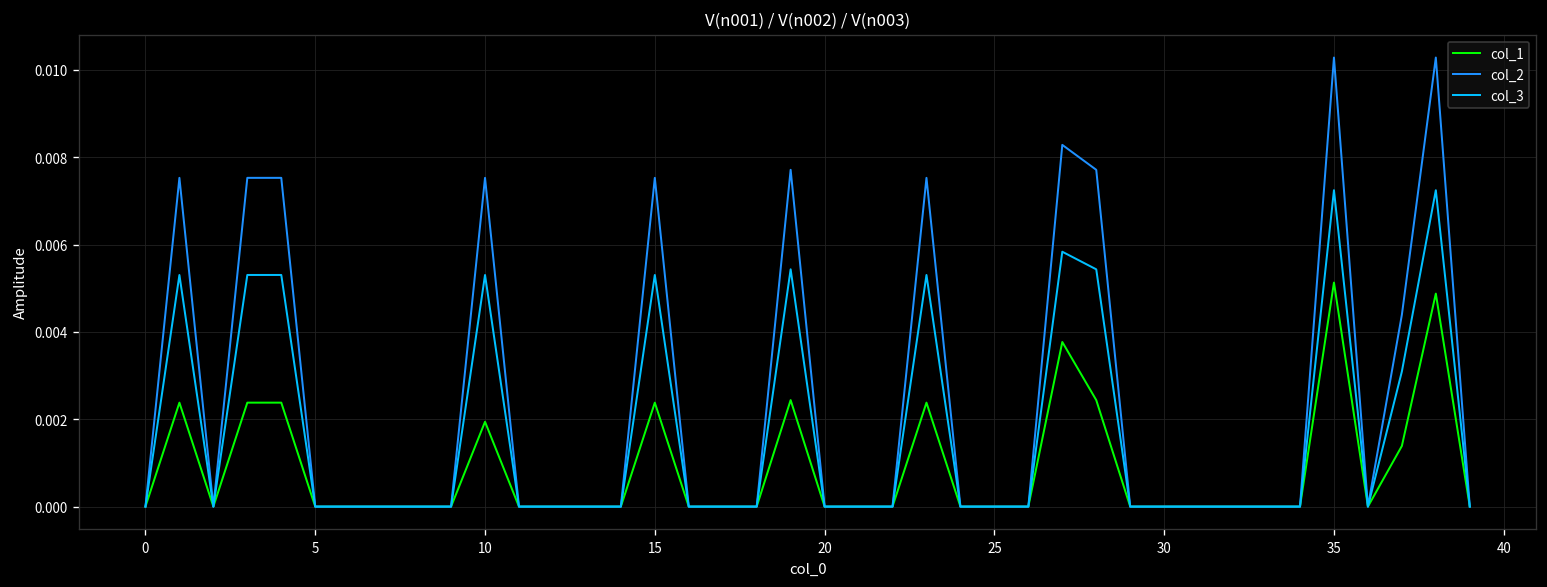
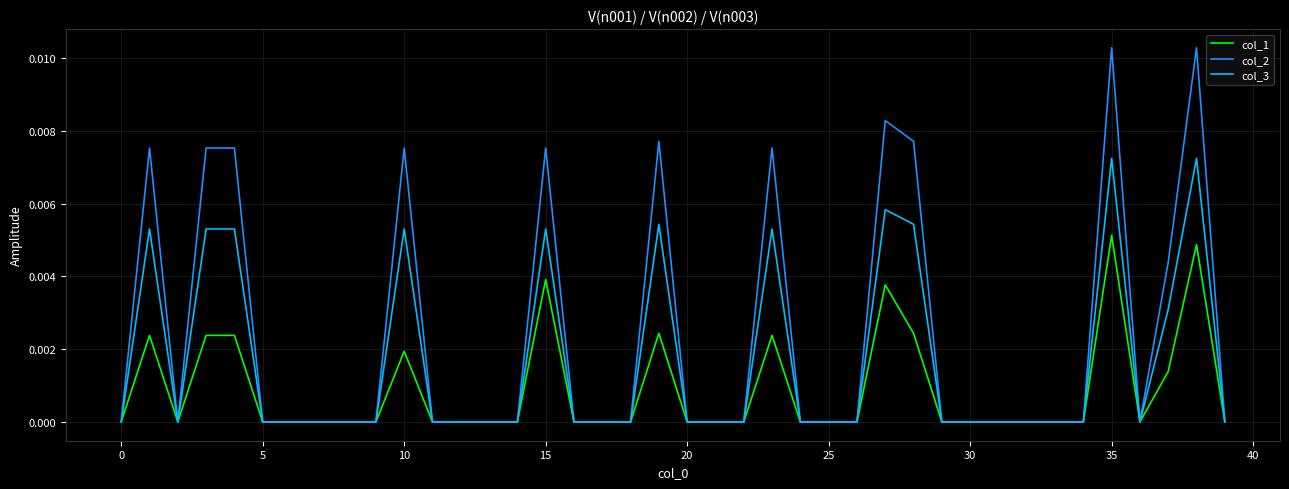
  {
    "col_1": {
      "10": 0.0019,
-     "15": 0.0024,
+     "15": 0.0039,
      "35": 0.0051
    }
  }
